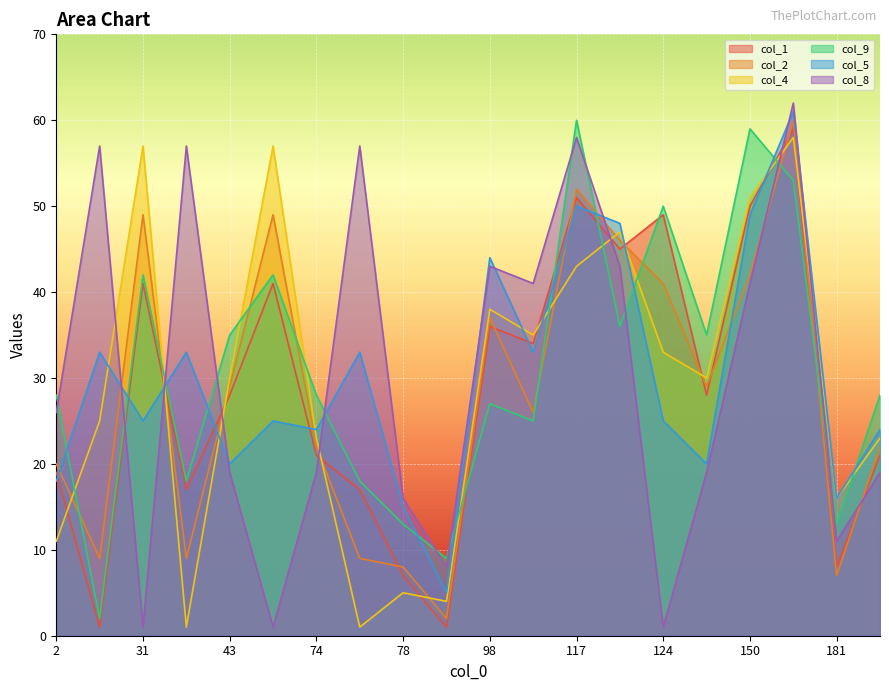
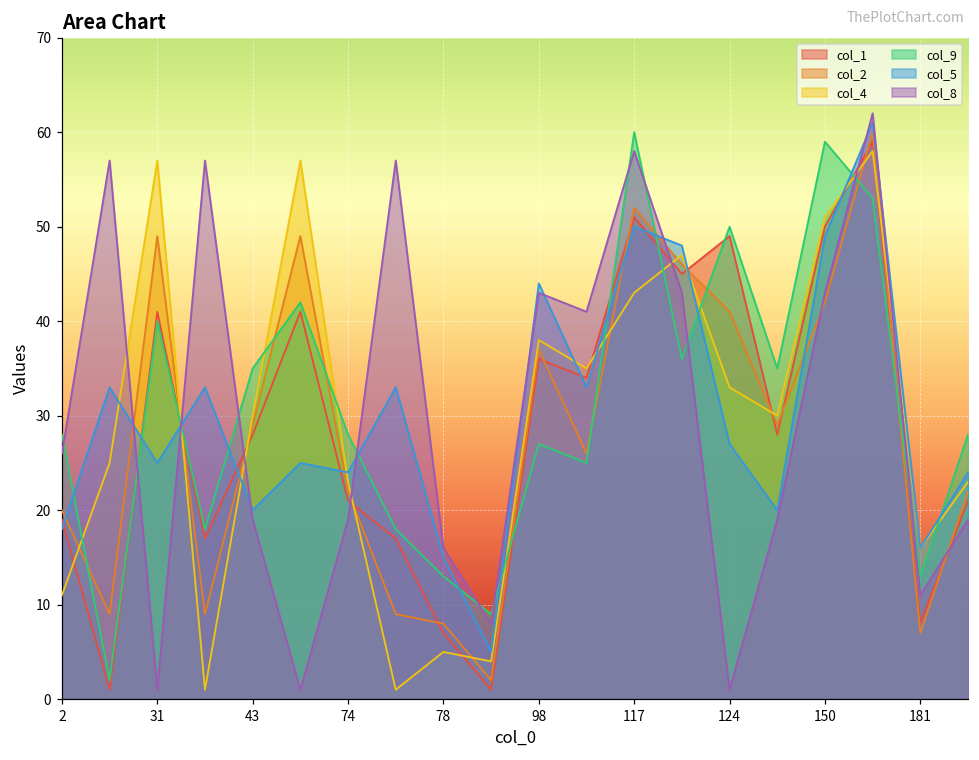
  {
    "col_9": {
      "2": 28,
-     "31": 42,
+     "31": 40,
      "43": 35,
      "74": 28,
      "78": 13,
      "98": 27,
      "117": 60,
      "124": 50,
      "150": 59,
      "181": 13
    },
    "col_5": {
      "2": 18,
      "31": 25,
      "43": 20,
      "74": 24,
      "78": 15,
      "98": 44,
      "117": 50,
-     "124": 25,
+     "124": 27,
      "150": 49
    },
    "col_8": {
      "2": 26,
      "31": 1,
      "43": 19,
      "74": 19,
      "78": 16,
      "98": 43,
      "117": 58,
      "124": 1,
-     "150": 41,
+     "150": 43,
      "181": 11
    }
  }
